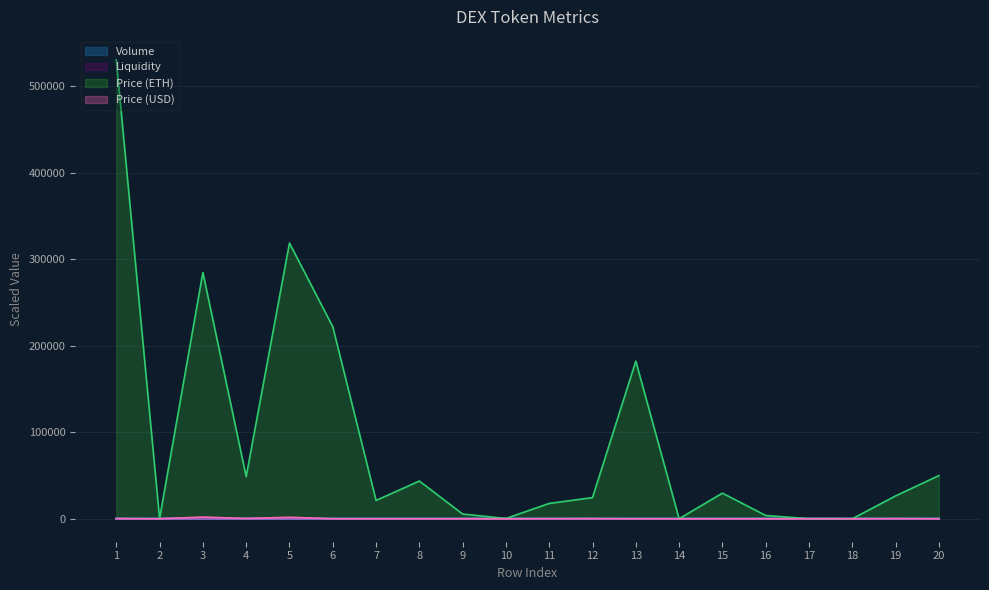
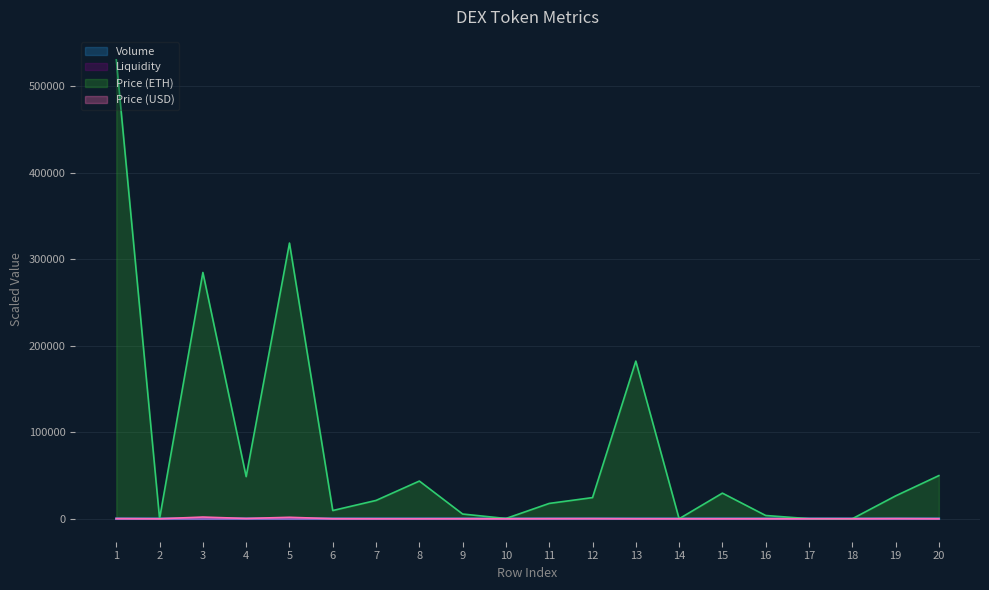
  {
    "Price (ETH)": {
      "3": 280000,
      "4": 50000,
      "5": 320000,
-     "6": 220000,
+     "6": 10000,
      "7": 20000,
      "8": 40000,
      "9": 10000,
      "11": 20000,
      "12": 20000,
      "13": 180000,
      "15": 30000,
      "16": 0,
      "19": 30000,
      "20": 50000
    }
  }
